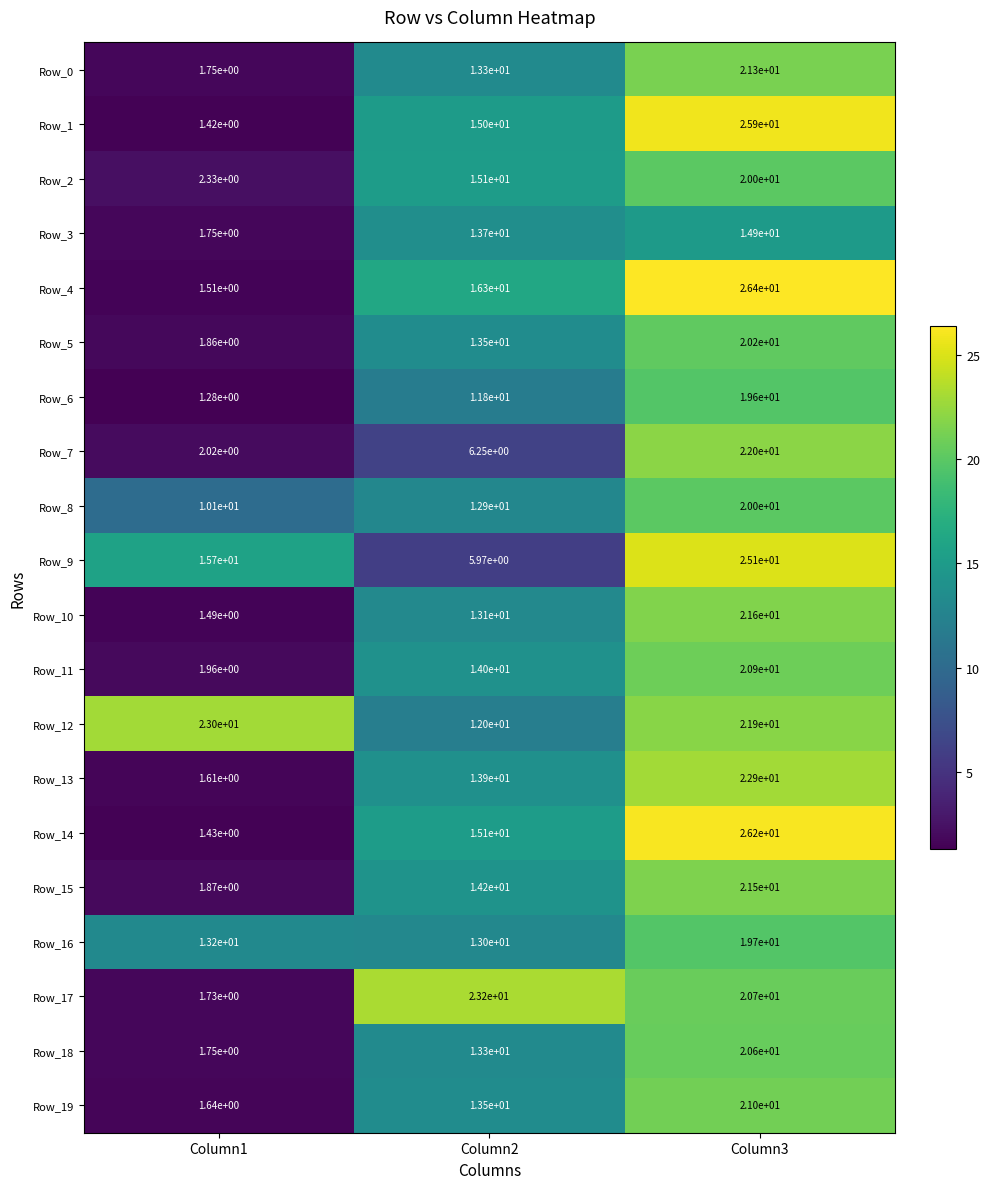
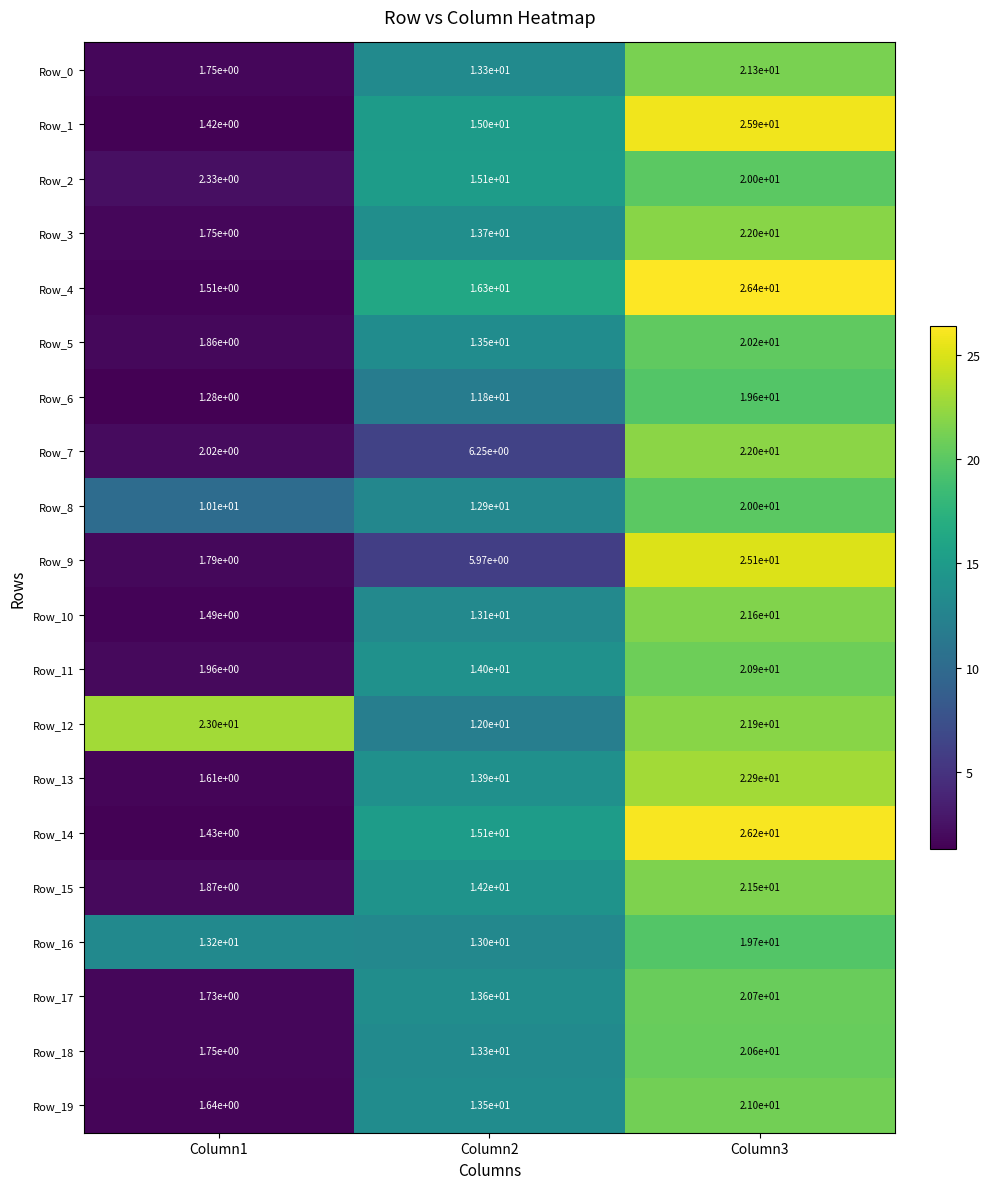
  {
    "Row_0": {
      "Column1": "1.75e+00",
      "Column2": "1.33e+01",
      "Column3": "2.13e+01"
    },
    "Row_1": {
      "Column1": "1.42e+00",
      "Column2": "1.50e+01",
      "Column3": "2.59e+01"
    },
    "Row_2": {
      "Column1": "2.33e+00",
      "Column2": "1.51e+01",
      "Column3": "2.00e+01"
    },
    "Row_3": {
      "Column1": "1.75e+00",
      "Column2": "1.37e+01",
-     "Column3": "1.49e+01"
+     "Column3": "2.20e+01"
    },
    "Row_4": {
      "Column1": "1.51e+00",
      "Column2": "1.63e+01",
      "Column3": "2.64e+01"
    },
    "Row_5": {
      "Column1": "1.86e+00",
      "Column2": "1.35e+01",
      "Column3": "2.02e+01"
    },
    "Row_6": {
      "Column1": "1.28e+00",
      "Column2": "1.18e+01",
      "Column3": "1.96e+01"
    },
    "Row_7": {
      "Column1": "2.02e+00",
      "Column2": "6.25e+00",
      "Column3": "2.20e+01"
    },
    "Row_8": {
      "Column1": "1.01e+01",
      "Column2": "1.29e+01",
      "Column3": "2.00e+01"
    },
    "Row_9": {
-     "Column1": "1.57e+01",
+     "Column1": "1.79e+00",
      "Column2": "5.97e+00",
      "Column3": "2.51e+01"
    },
    "Row_10": {
      "Column1": "1.49e+00",
      "Column2": "1.31e+01",
      "Column3": "2.16e+01"
    },
    "Row_11": {
      "Column1": "1.96e+00",
      "Column2": "1.40e+01",
      "Column3": "2.09e+01"
    },
    "Row_12": {
      "Column1": "2.30e+01",
      "Column2": "1.20e+01",
      "Column3": "2.19e+01"
    },
    "Row_13": {
      "Column1": "1.61e+00",
      "Column2": "1.39e+01",
      "Column3": "2.29e+01"
    },
    "Row_14": {
      "Column1": "1.43e+00",
      "Column2": "1.51e+01",
      "Column3": "2.62e+01"
    },
    "Row_15": {
      "Column1": "1.87e+00",
      "Column2": "1.42e+01",
      "Column3": "2.15e+01"
    },
    "Row_16": {
      "Column1": "1.32e+01",
      "Column2": "1.30e+01",
      "Column3": "1.97e+01"
    },
    "Row_17": {
      "Column1": "1.73e+00",
-     "Column2": "2.32e+01",
+     "Column2": "1.36e+01",
      "Column3": "2.07e+01"
    },
    "Row_18": {
      "Column1": "1.75e+00",
      "Column2": "1.33e+01",
      "Column3": "2.06e+01"
    },
    "Row_19": {
      "Column1": "1.64e+00",
      "Column2": "1.35e+01",
      "Column3": "2.10e+01"
    }
  }
